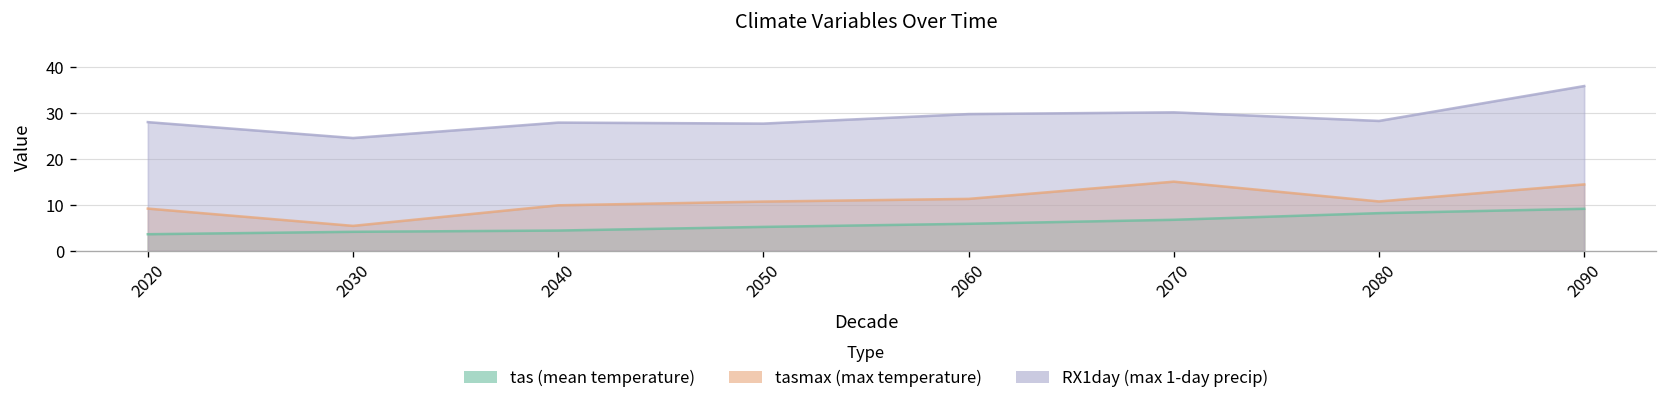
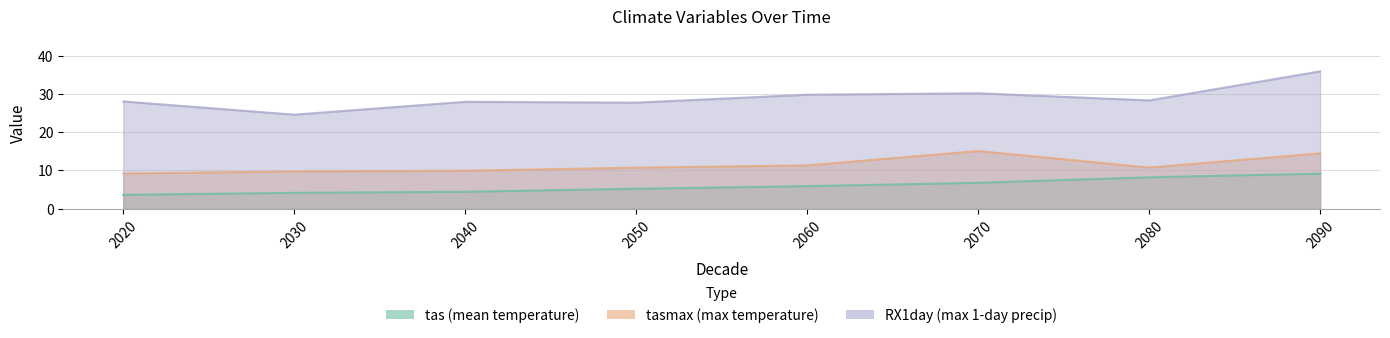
  {
    "tasmax (max temperature)": {
      "2020": 9,
-     "2030": 5,
+     "2030": 10,
      "2040": 10,
      "2050": 11,
      "2060": 11,
      "2070": 15,
      "2080": 11,
      "2090": 14
    }
  }
